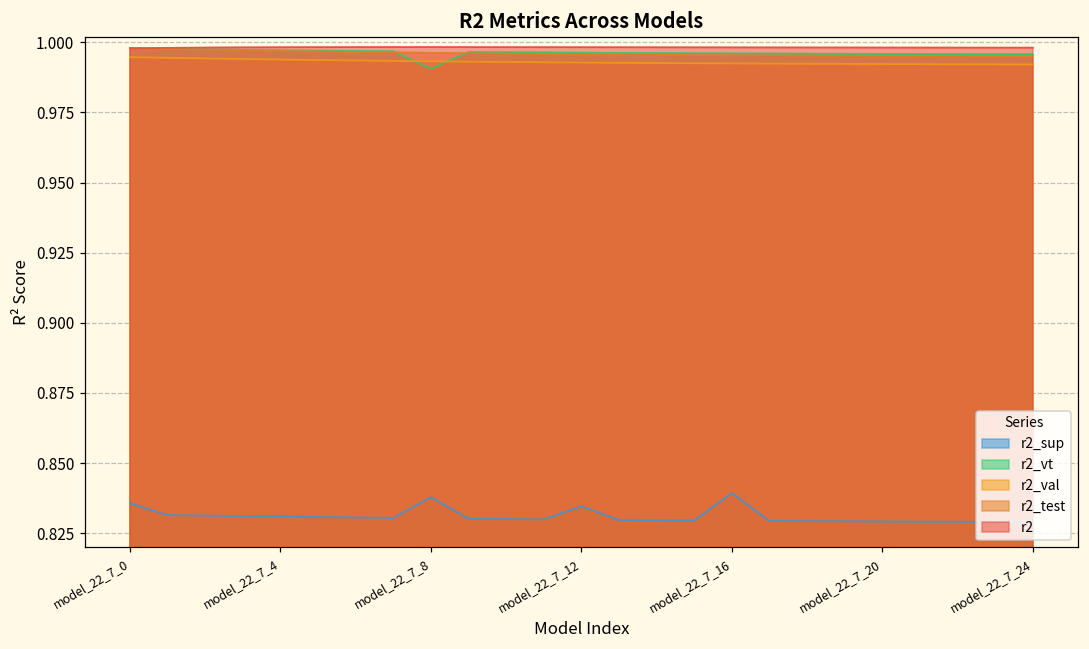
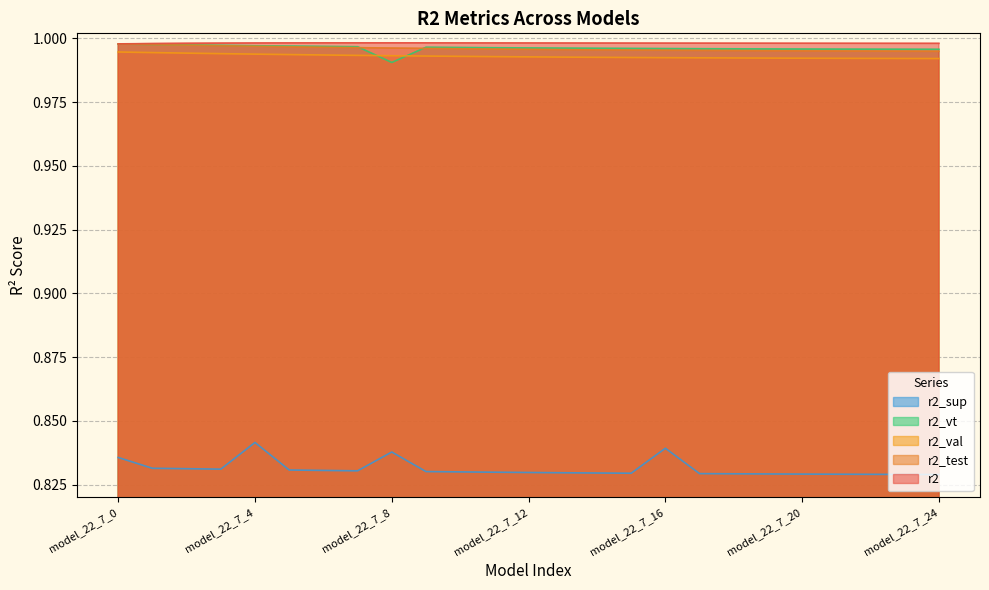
  {
    "r2_sup": {
      "model_22_7_0": 0.836,
-     "model_22_7_4": 0.831,
+     "model_22_7_4": 0.842,
      "model_22_7_8": 0.838,
-     "model_22_7_12": 0.835,
+     "model_22_7_12": 0.830,
      "model_22_7_16": 0.839,
      "model_22_7_20": 0.829
    },
    "r2_vt": {
      "model_22_7_8": 0.991
    }
  }
